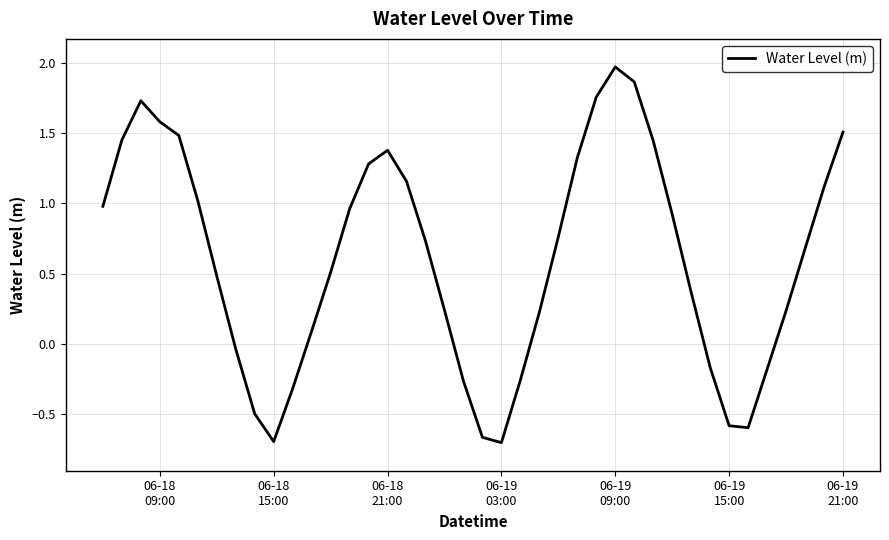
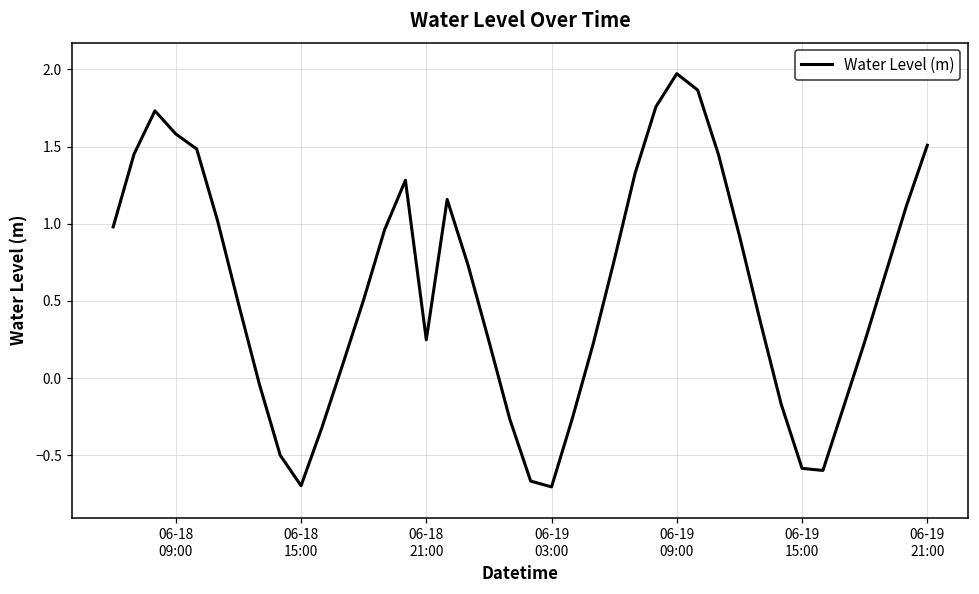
  {
    "06-18 09:00": 1.58,
    "06-18 15:00": -0.70,
-   "06-18 21:00": 1.38,
+   "06-18 21:00": 0.25,
    "06-19 03:00": -0.70,
    "06-19 09:00": 1.97,
    "06-19 15:00": -0.58,
    "06-19 21:00": 1.51
  }
